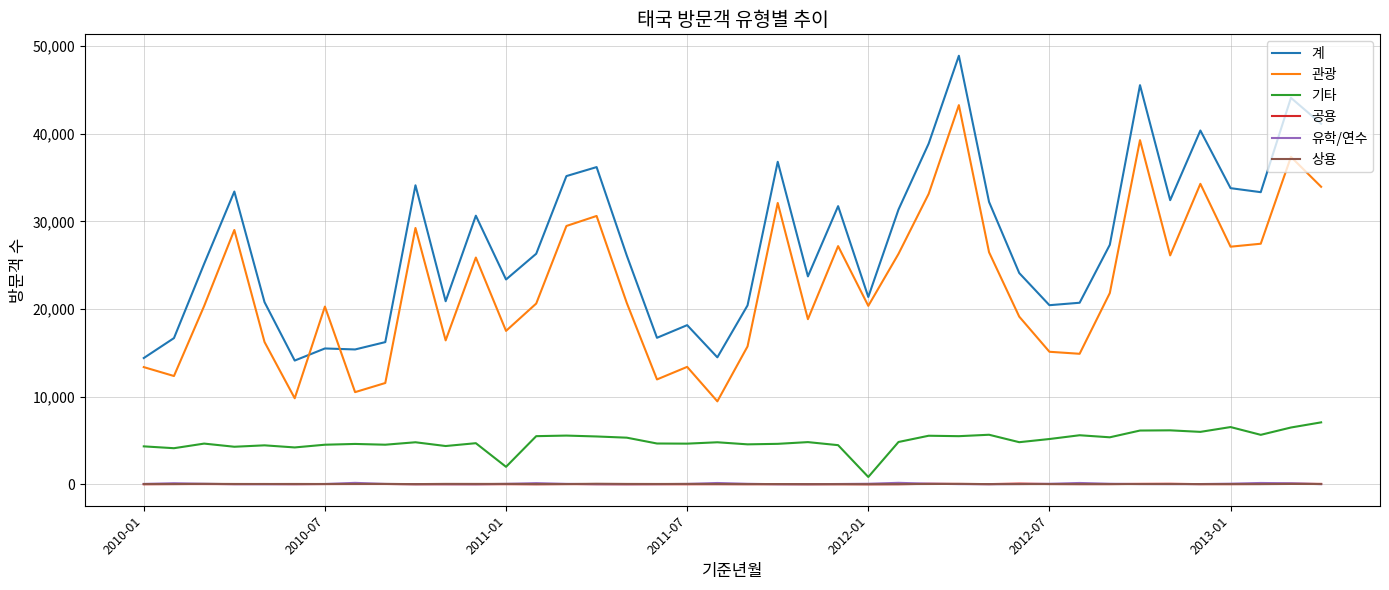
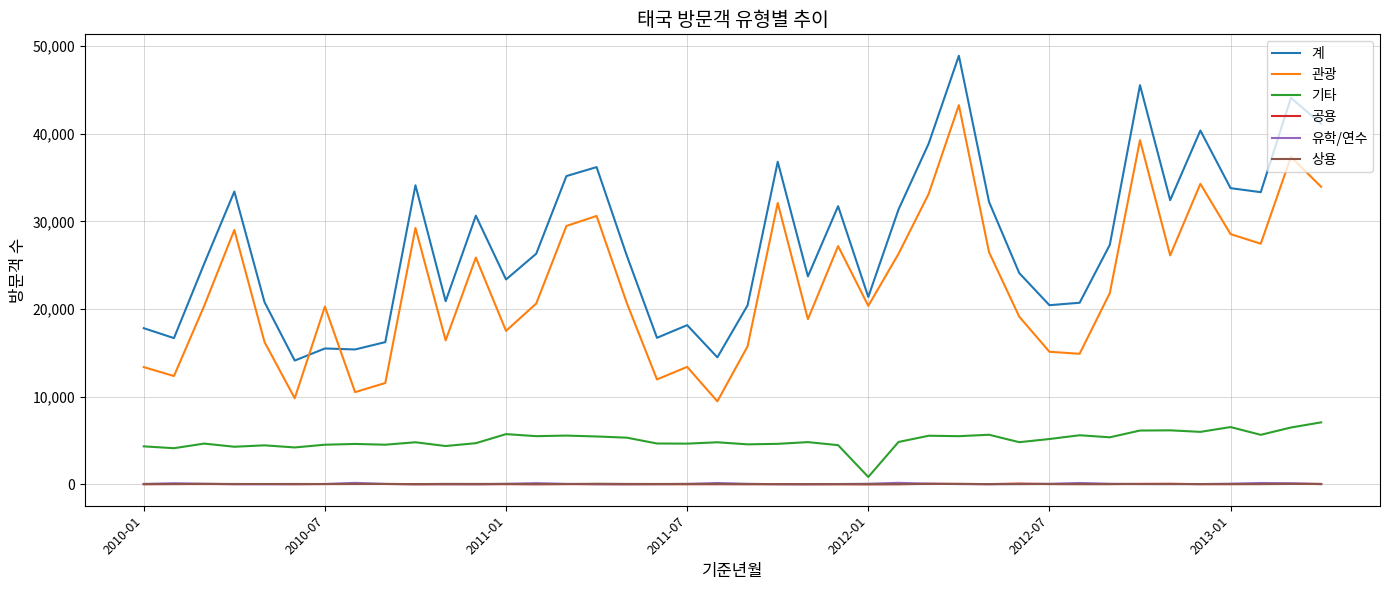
  {
    "계": {
-     "2010-01": "14,000",
+     "2010-01": "18,000",
      "2010-07": "16,000",
      "2011-01": "23,000",
      "2011-07": "18,000",
      "2012-01": "21,000",
      "2012-07": "20,000",
      "2013-01": "34,000"
    },
    "관광": {
      "2010-01": "13,000",
      "2010-07": "20,000",
      "2011-01": "18,000",
      "2011-07": "13,000",
      "2012-01": "20,000",
      "2012-07": "15,000",
-     "2013-01": "27,000"
+     "2013-01": "29,000"
    },
    "기타": {
      "2010-01": "4,000",
      "2010-07": "5,000",
-     "2011-01": "2,000",
+     "2011-01": "6,000",
      "2011-07": "5,000",
      "2012-01": "1,000",
      "2012-07": "5,000",
      "2013-01": "7,000"
    }
  }
